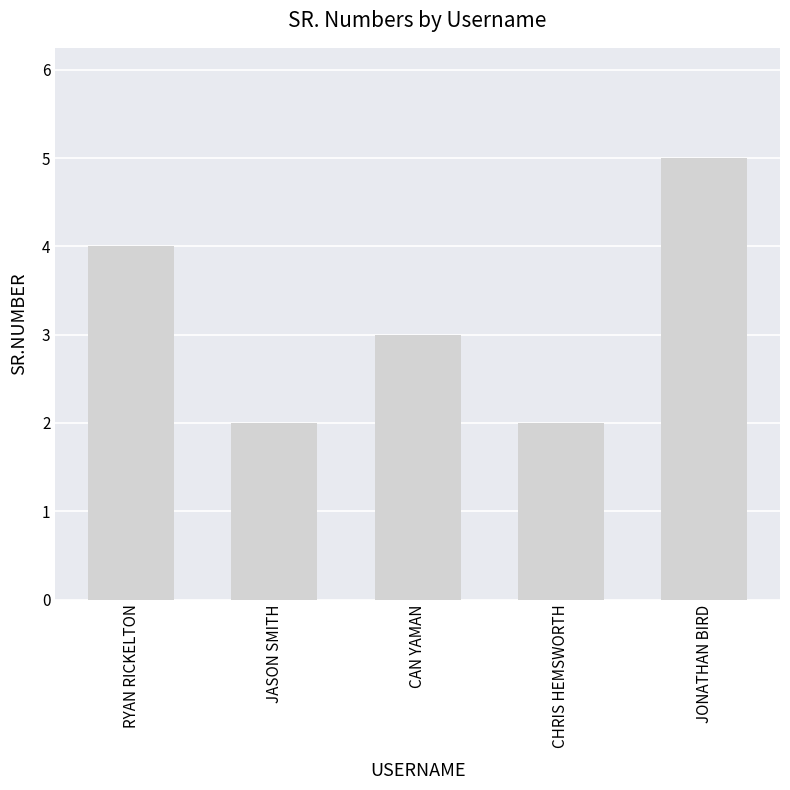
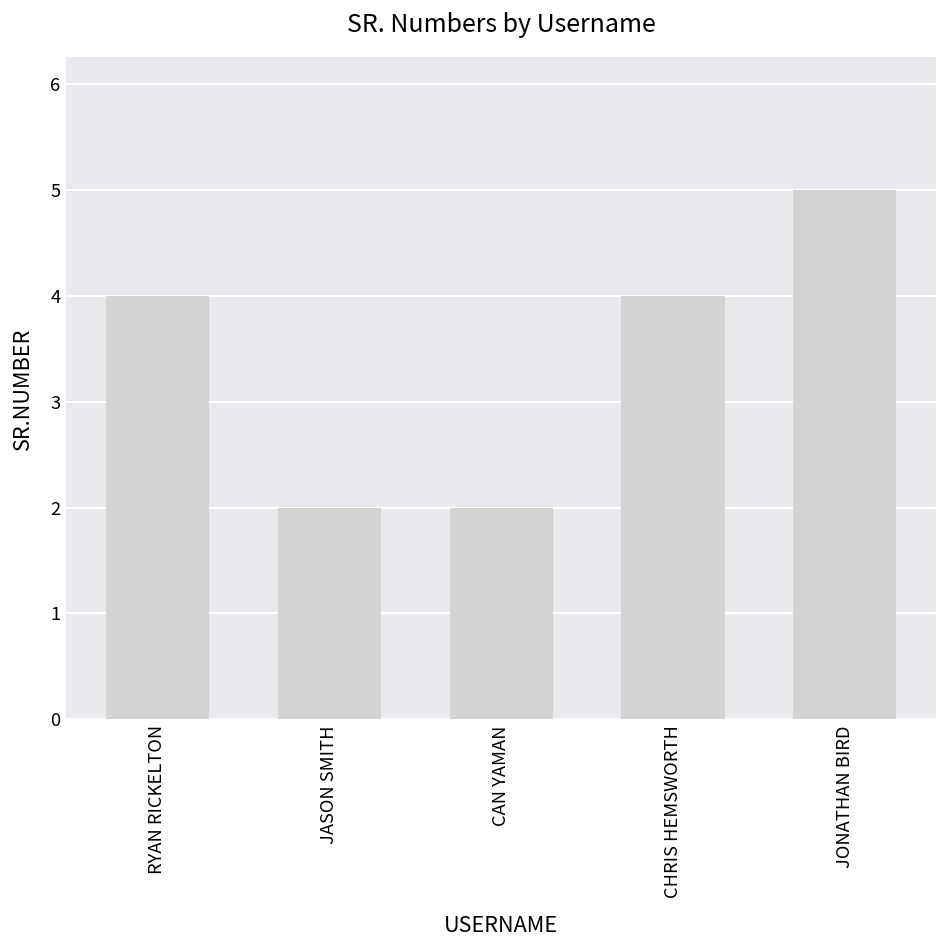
  {
    "RYAN RICKELTON": 4,
    "JASON SMITH": 2,
-   "CAN YAMAN": 3,
-   "CHRIS HEMSWORTH": 2,
+   "CAN YAMAN": 2,
+   "CHRIS HEMSWORTH": 4,
    "JONATHAN BIRD": 5
  }
